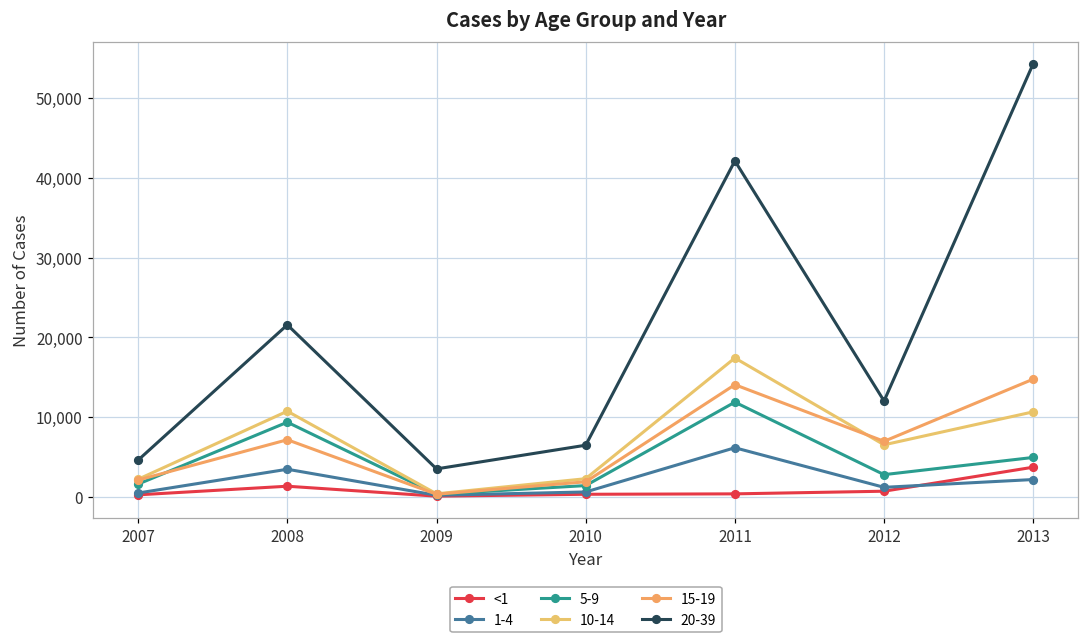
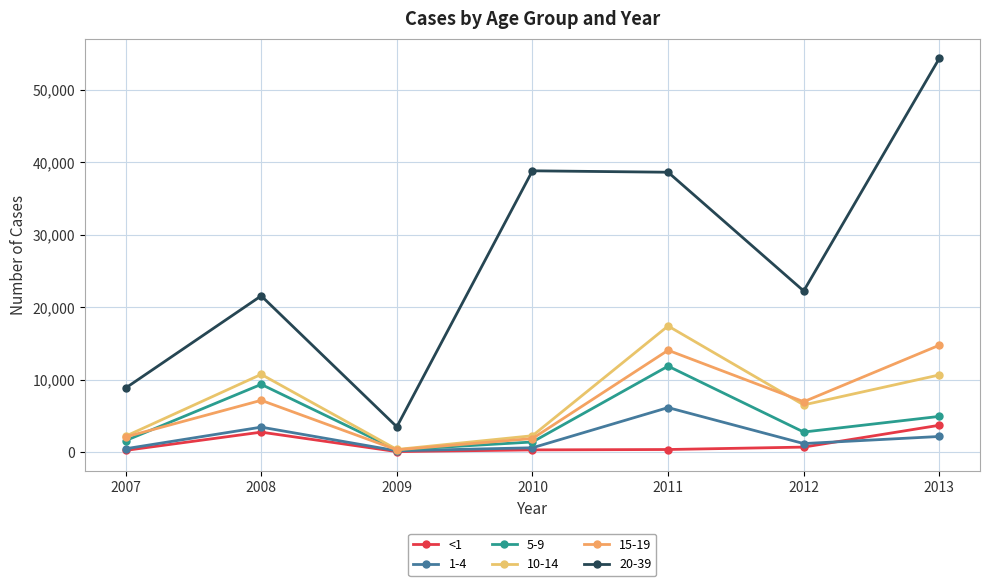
  {
    "<1": {
-     "2008": "1,000",
+     "2008": "3,000",
      "2011": "0",
      "2012": "1,000",
      "2013": "4,000"
    },
    "20-39": {
-     "2007": "5,000",
+     "2007": "9,000",
      "2008": "22,000",
      "2009": "3,000",
-     "2010": "6,000",
-     "2011": "42,000",
-     "2012": "12,000",
+     "2010": "39,000",
+     "2011": "39,000",
+     "2012": "22,000",
      "2013": "54,000"
    }
  }
